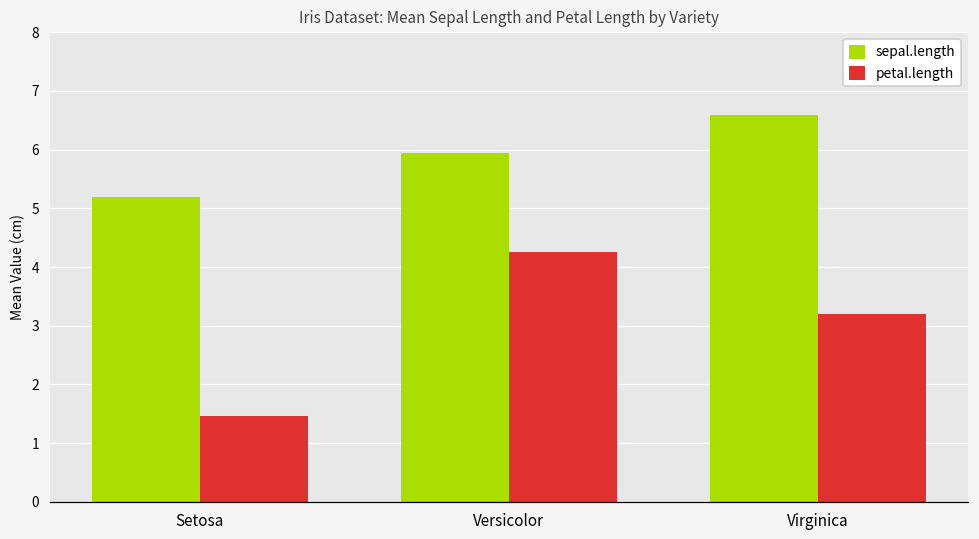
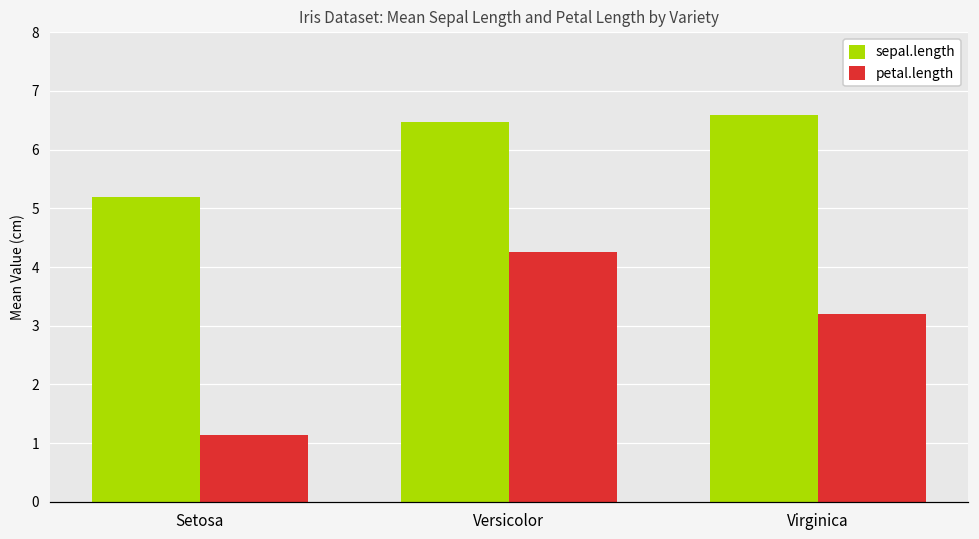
  {
    "sepal.length": {
      "Setosa": 5.2,
-     "Versicolor": 5.9,
+     "Versicolor": 6.5,
      "Virginica": 6.6
    },
    "petal.length": {
-     "Setosa": 1.5,
+     "Setosa": 1.1,
      "Versicolor": 4.3,
      "Virginica": 3.2
    }
  }
